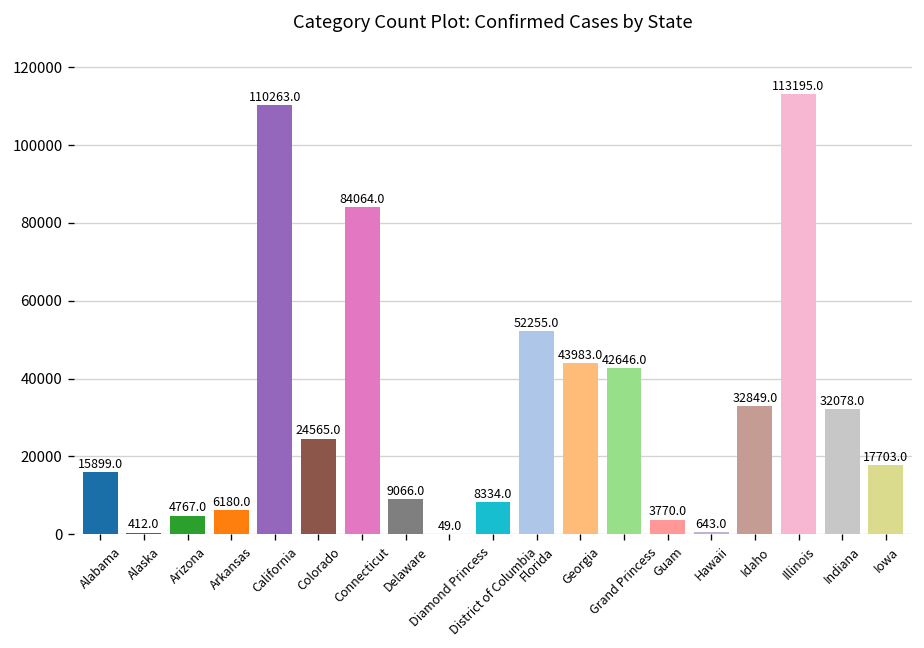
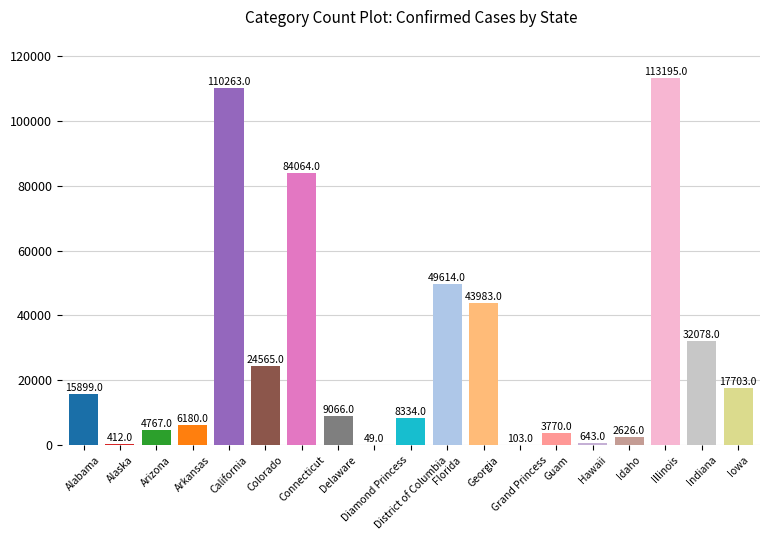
  {
    "Alabama": 15899.0,
    "Alaska": 412.0,
    "Arizona": 4767.0,
    "Arkansas": 6180.0,
    "California": 110263.0,
    "Colorado": 24565.0,
    "Connecticut": 84064.0,
    "Delaware": 9066.0,
    "Diamond Princess": 49.0,
    "District of Columbia": 8334.0,
-   "Florida": 52255.0,
+   "Florida": 49614.0,
    "Georgia": 43983.0,
-   "Grand Princess": 42646.0,
+   "Grand Princess": 103.0,
    "Guam": 3770.0,
    "Hawaii": 643.0,
-   "Idaho": 32849.0,
+   "Idaho": 2626.0,
    "Illinois": 113195.0,
    "Indiana": 32078.0,
    "Iowa": 17703.0
  }
